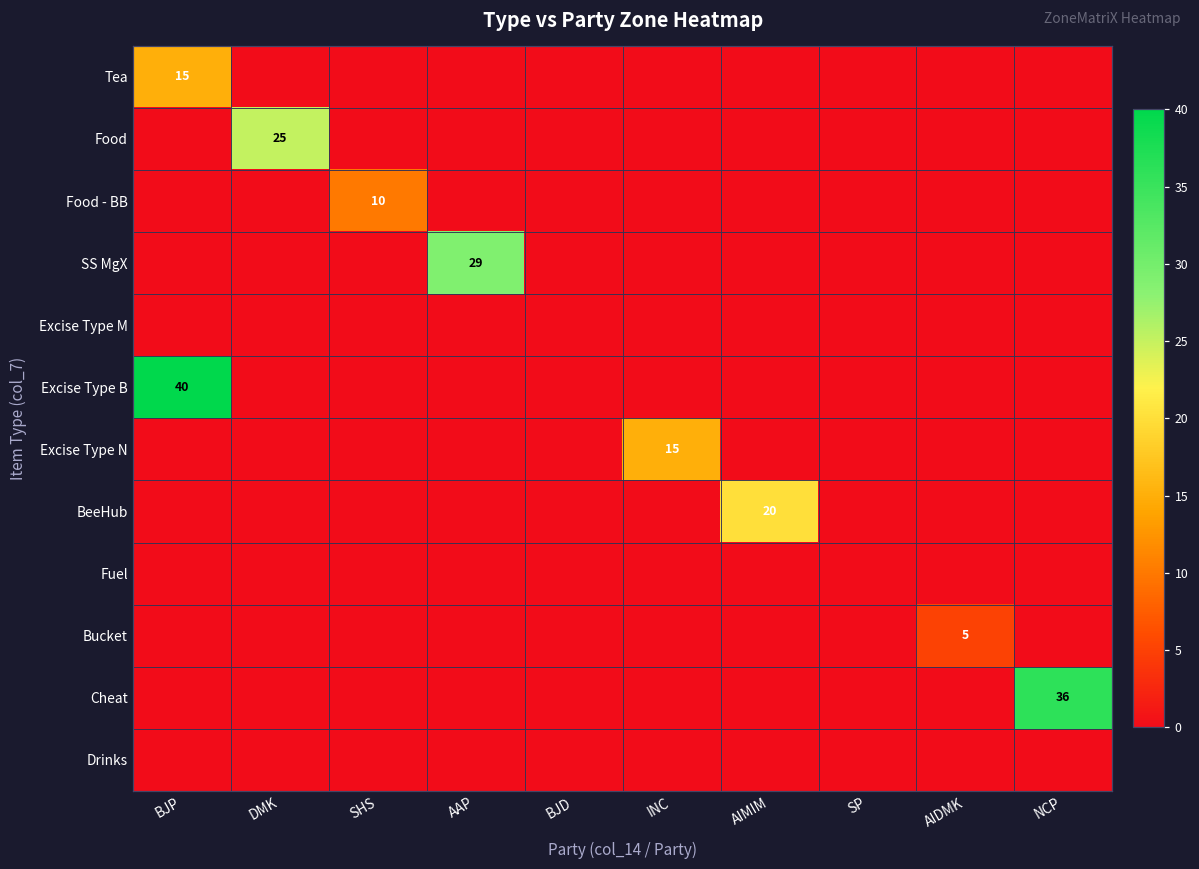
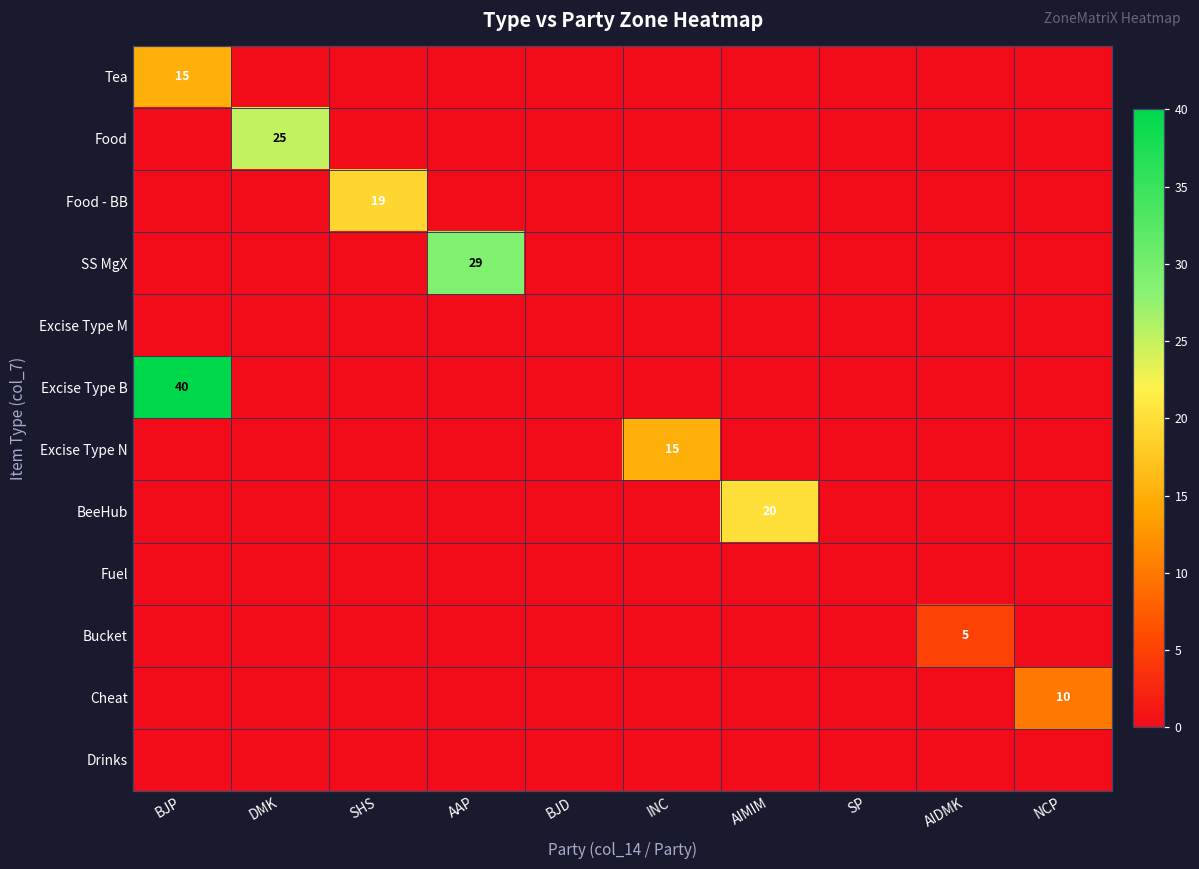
  {
    "Tea": {
      "BJP": 15
    },
    "Food": {
      "DMK": 25
    },
    "Food - BB": {
-     "SHS": 10
+     "SHS": 19
    },
    "SS MgX": {
      "AAP": 29
    },
    "Excise Type B": {
      "BJP": 40
    },
    "Excise Type N": {
      "INC": 15
    },
    "BeeHub": {
      "AIMIM": 20
    },
    "Bucket": {
      "AIDMK": 5
    },
    "Cheat": {
-     "NCP": 36
+     "NCP": 10
    }
  }
